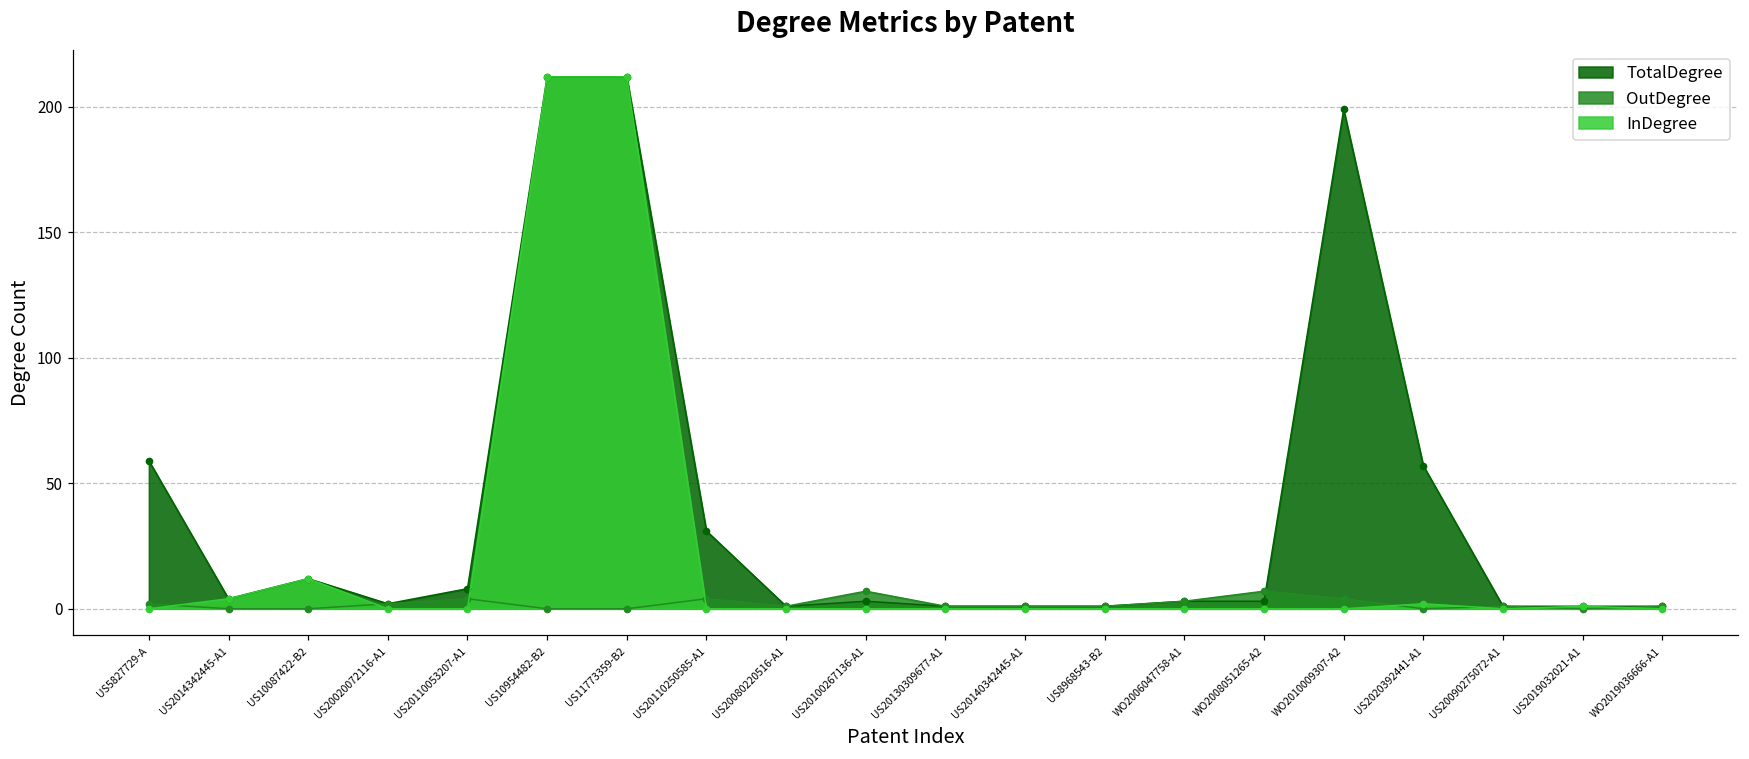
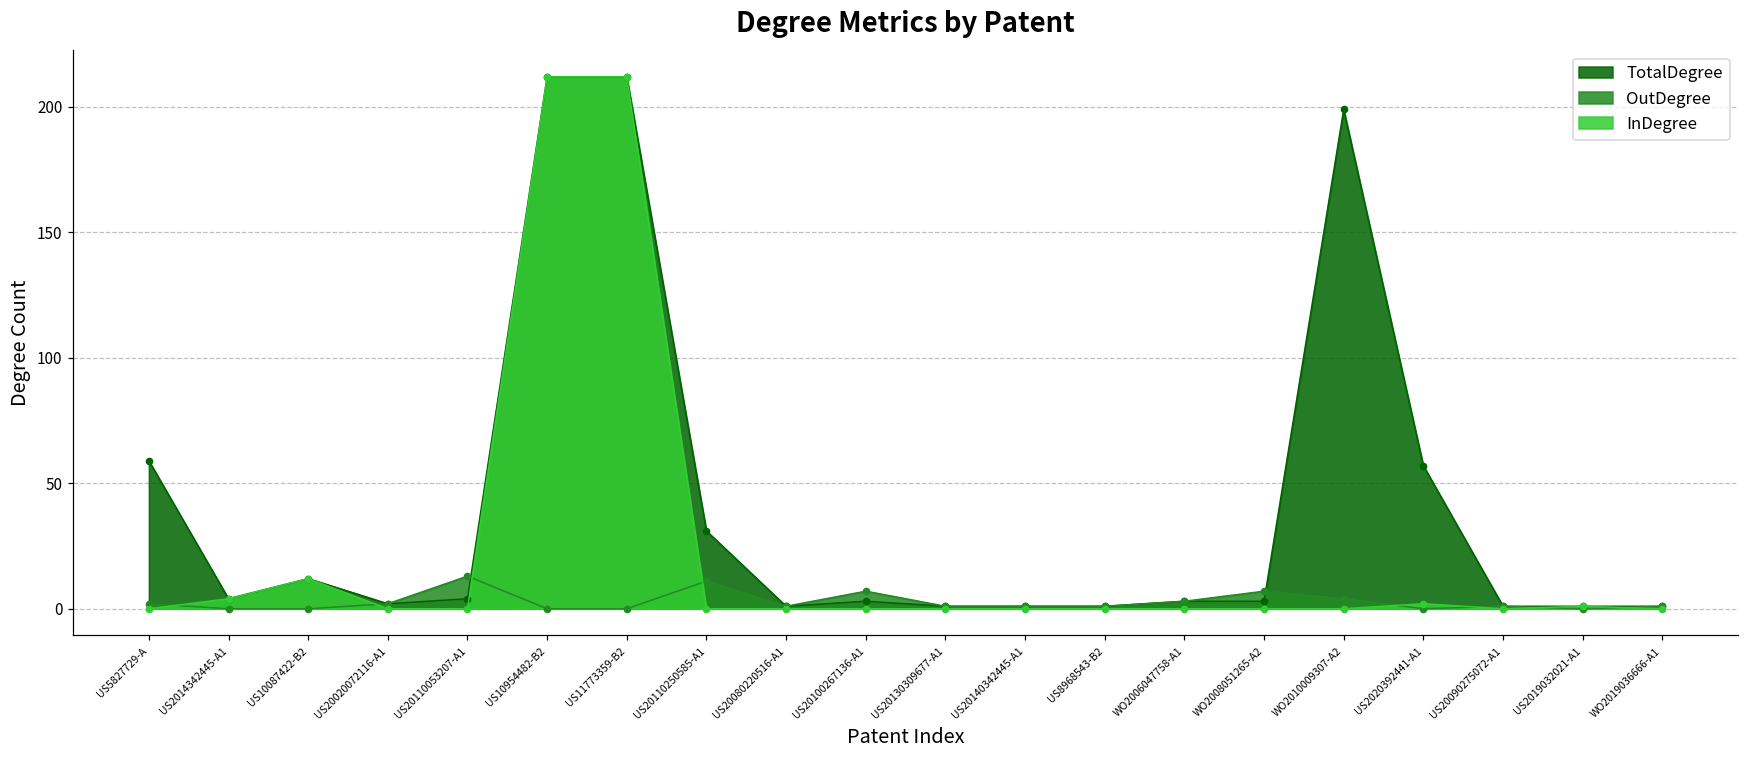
  {
    "TotalDegree": {
      "US5827729-A": 59,
-     "US20110053207-A1": 8,
+     "US20110053207-A1": 4,
      "US20110250585-A1": 31,
      "US20100267136-A1": 3,
      "WO2008051265-A2": 3,
      "WO2010009307-A2": 199,
      "US2020392441-A1": 57
    },
    "OutDegree": {
      "US5827729-A": 2,
      "US2014342445-A1": 0,
      "US10087422-B2": 0,
-     "US20110053207-A1": 4,
+     "US20110053207-A1": 13,
      "US10954482-B2": 0,
      "US11773359-B2": 0,
-     "US20110250585-A1": 4,
+     "US20110250585-A1": 11,
      "US20100267136-A1": 7,
      "WO2008051265-A2": 7,
      "WO2010009307-A2": 4,
      "US2020392441-A1": 0
    },
    "InDegree": {
      "US5827729-A": 0,
      "US20020072116-A1": 0,
      "US20110053207-A1": 0,
      "US20110250585-A1": 0,
      "US20100267136-A1": 0,
      "WO2006047758-A1": 0,
      "WO2008051265-A2": 0,
      "WO2010009307-A2": 0,
      "US2020392441-A1": 2
    }
  }
